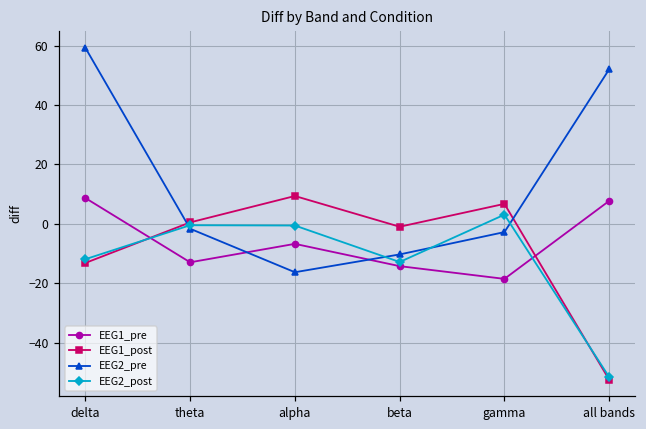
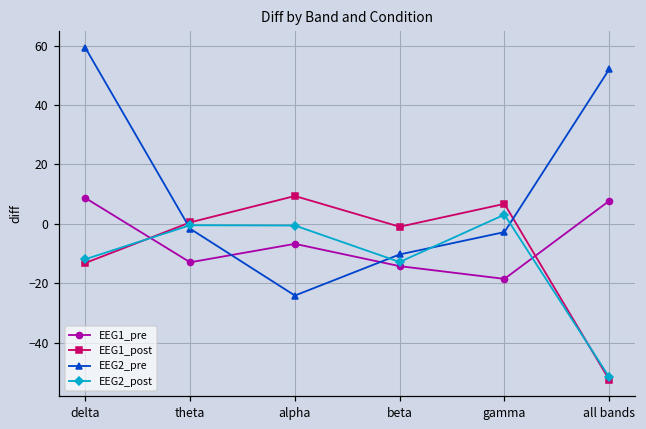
  {
    "EEG1_pre": {
      "delta": 9,
      "theta": -13,
      "alpha": -7,
      "beta": -14,
      "gamma": -19,
      "all bands": 8
    },
    "EEG1_post": {
      "delta": -13,
      "theta": 0,
      "alpha": 9,
      "beta": -1,
      "gamma": 7
    },
    "EEG2_pre": {
      "delta": 59,
      "theta": -2,
-     "alpha": -16,
+     "alpha": -24,
      "beta": -10,
      "gamma": -3,
      "all bands": 52
    },
    "EEG2_post": {
      "delta": -12,
      "theta": 0,
      "alpha": -1,
      "beta": -13,
      "gamma": 3
    }
  }
